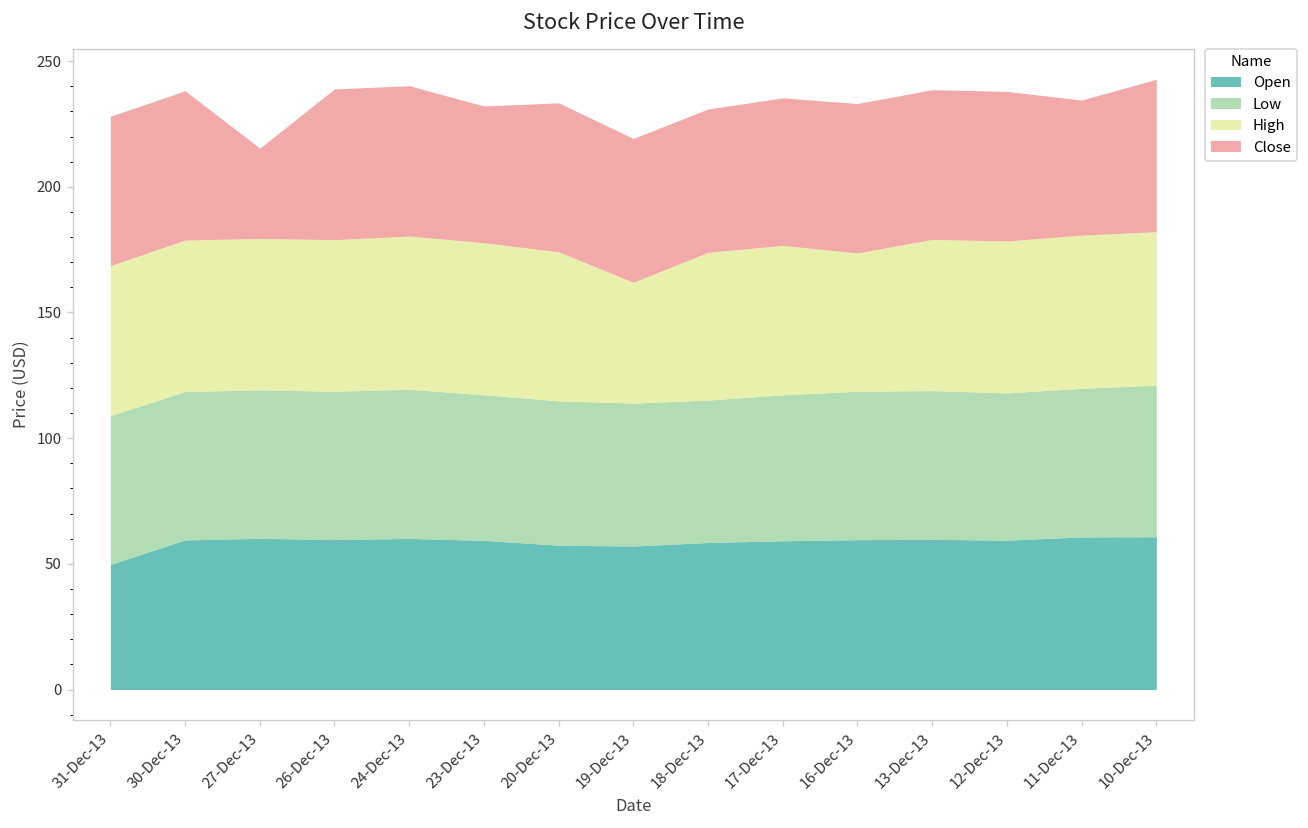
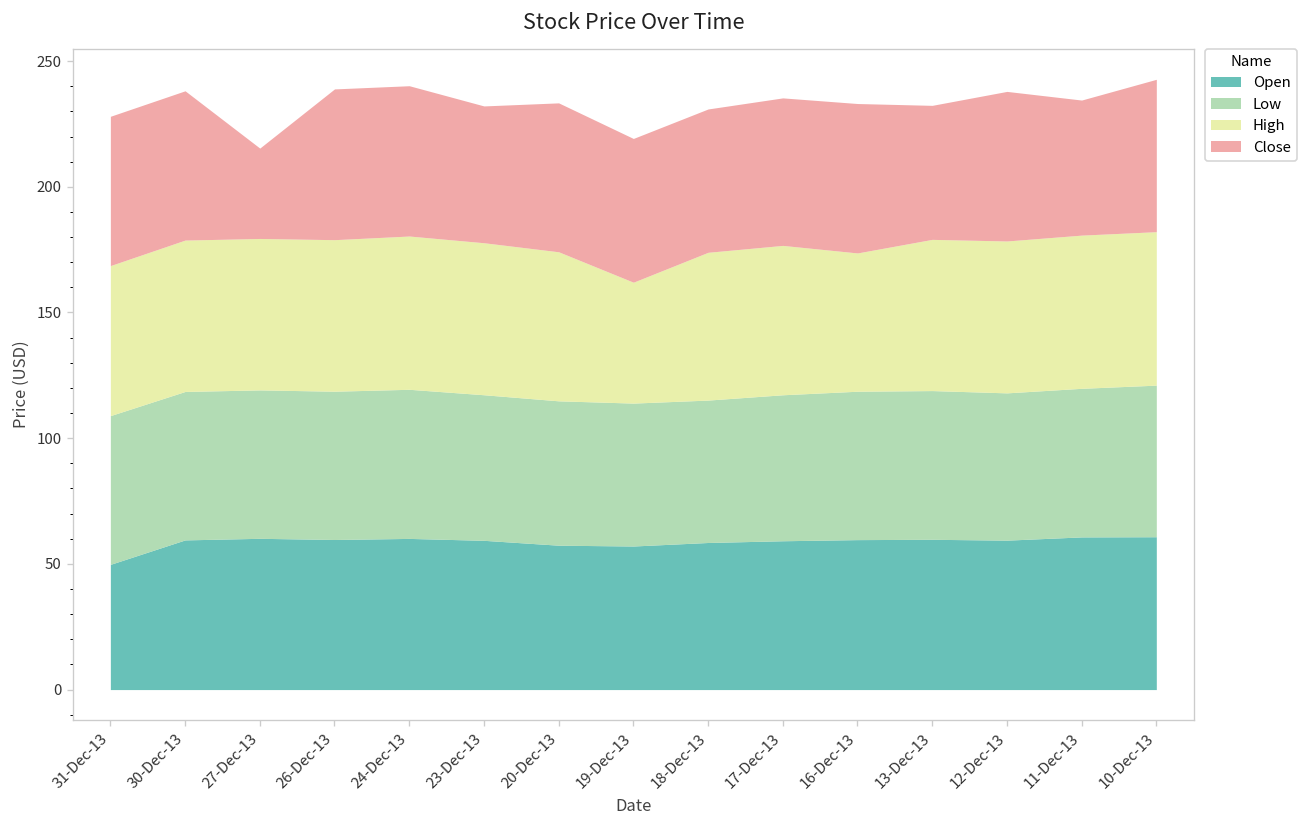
  {
    "Open": {
      "31-Dec-13": 50,
      "30-Dec-13": 60,
      "27-Dec-13": 60,
      "26-Dec-13": 60,
      "24-Dec-13": 60,
      "23-Dec-13": 59,
      "20-Dec-13": 57,
      "19-Dec-13": 57,
      "18-Dec-13": 59,
      "17-Dec-13": 59,
      "16-Dec-13": 60,
      "13-Dec-13": 60,
      "12-Dec-13": 59,
      "11-Dec-13": 61,
      "10-Dec-13": 61
    },
    "Low": {
      "31-Dec-13": 59,
      "30-Dec-13": 59,
      "27-Dec-13": 59,
      "26-Dec-13": 59,
      "24-Dec-13": 59,
      "23-Dec-13": 58,
      "20-Dec-13": 57,
      "19-Dec-13": 57,
      "18-Dec-13": 57,
      "17-Dec-13": 58,
      "16-Dec-13": 59,
      "13-Dec-13": 59,
      "12-Dec-13": 59,
      "11-Dec-13": 59,
      "10-Dec-13": 60
    },
    "High": {
      "31-Dec-13": 60,
      "30-Dec-13": 60,
      "27-Dec-13": 60,
      "26-Dec-13": 60,
      "24-Dec-13": 61,
      "23-Dec-13": 60,
      "20-Dec-13": 59,
      "19-Dec-13": 48,
      "18-Dec-13": 59,
      "17-Dec-13": 59,
      "16-Dec-13": 55,
      "13-Dec-13": 60,
      "12-Dec-13": 60,
      "11-Dec-13": 61,
      "10-Dec-13": 61
    },
    "Close": {
      "31-Dec-13": 59,
      "30-Dec-13": 59,
      "27-Dec-13": 36,
      "26-Dec-13": 60,
      "24-Dec-13": 60,
      "23-Dec-13": 54,
      "20-Dec-13": 59,
      "19-Dec-13": 57,
      "18-Dec-13": 57,
      "17-Dec-13": 59,
      "16-Dec-13": 59,
-     "13-Dec-13": 60,
+     "13-Dec-13": 53,
      "12-Dec-13": 60,
      "11-Dec-13": 54,
      "10-Dec-13": 61
    }
  }
